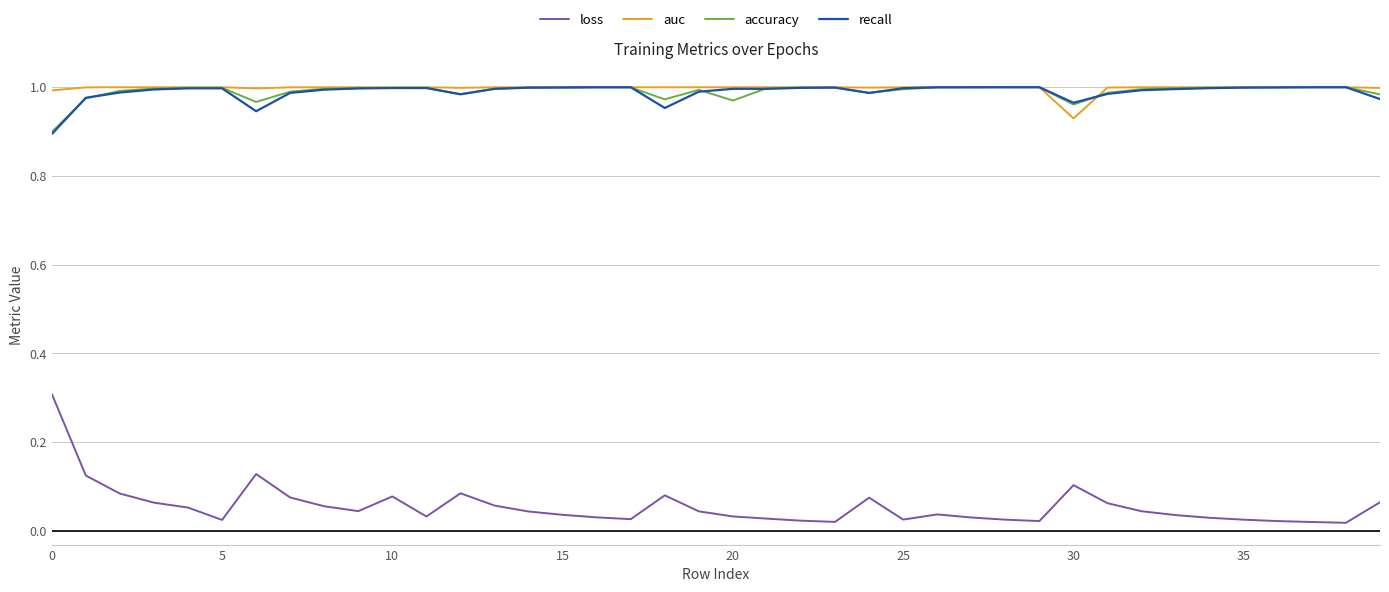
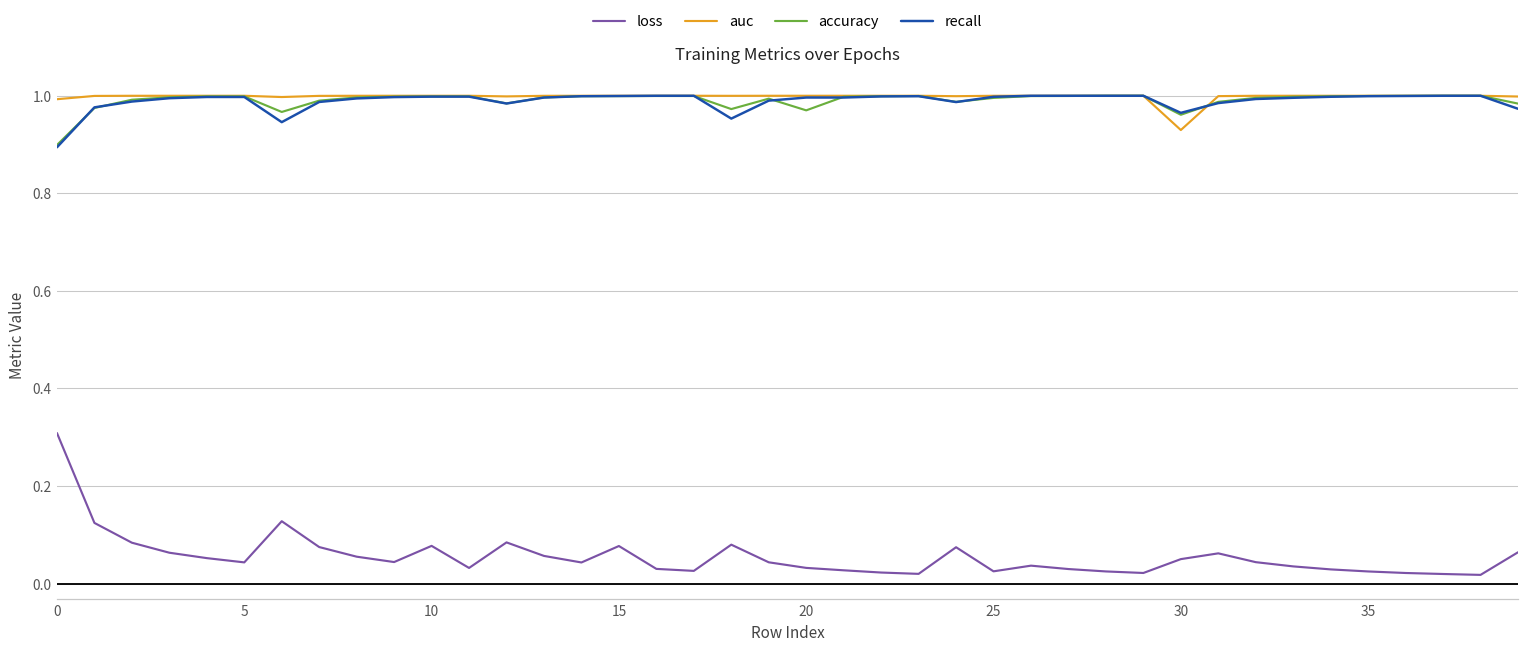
  {
    "loss": {
      "0": 0.31,
-     "5": 0.02,
+     "5": 0.04,
      "10": 0.08,
-     "15": 0.04,
+     "15": 0.08,
      "20": 0.03,
      "25": 0.03,
-     "30": 0.10,
+     "30": 0.05,
      "35": 0.02
    },
    "auc": {
      "0": 0.99,
      "30": 0.93
    },
    "accuracy": {
      "20": 0.97
    }
  }
